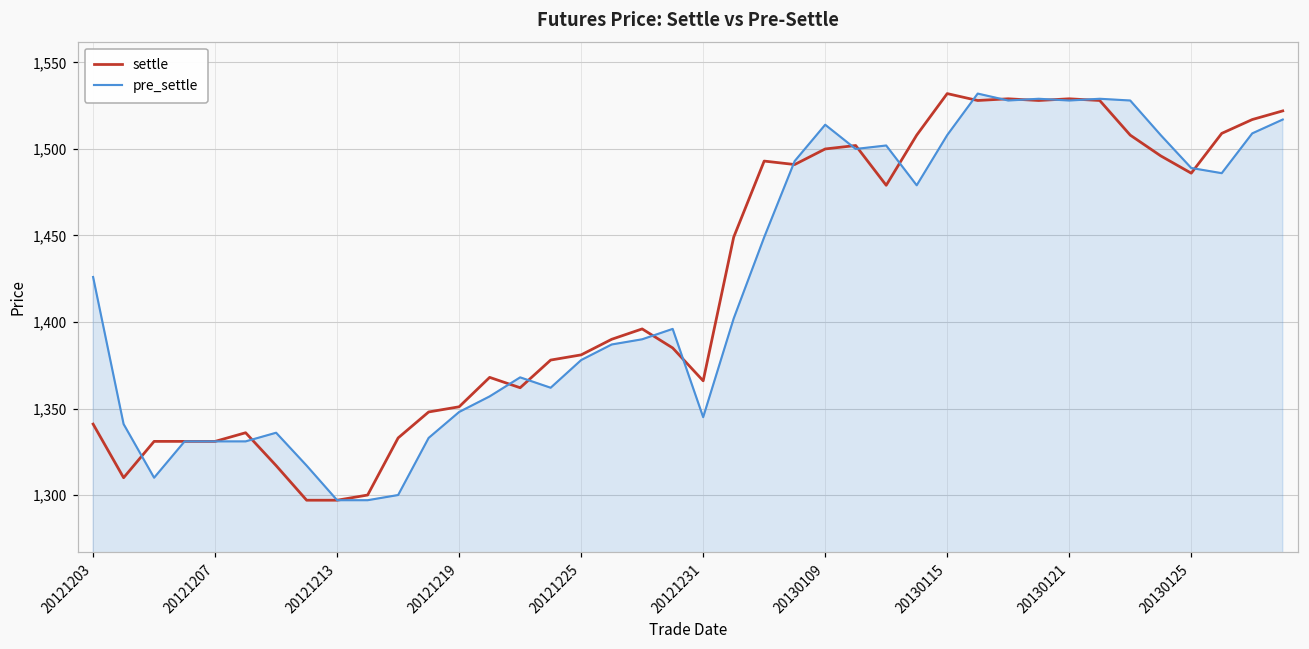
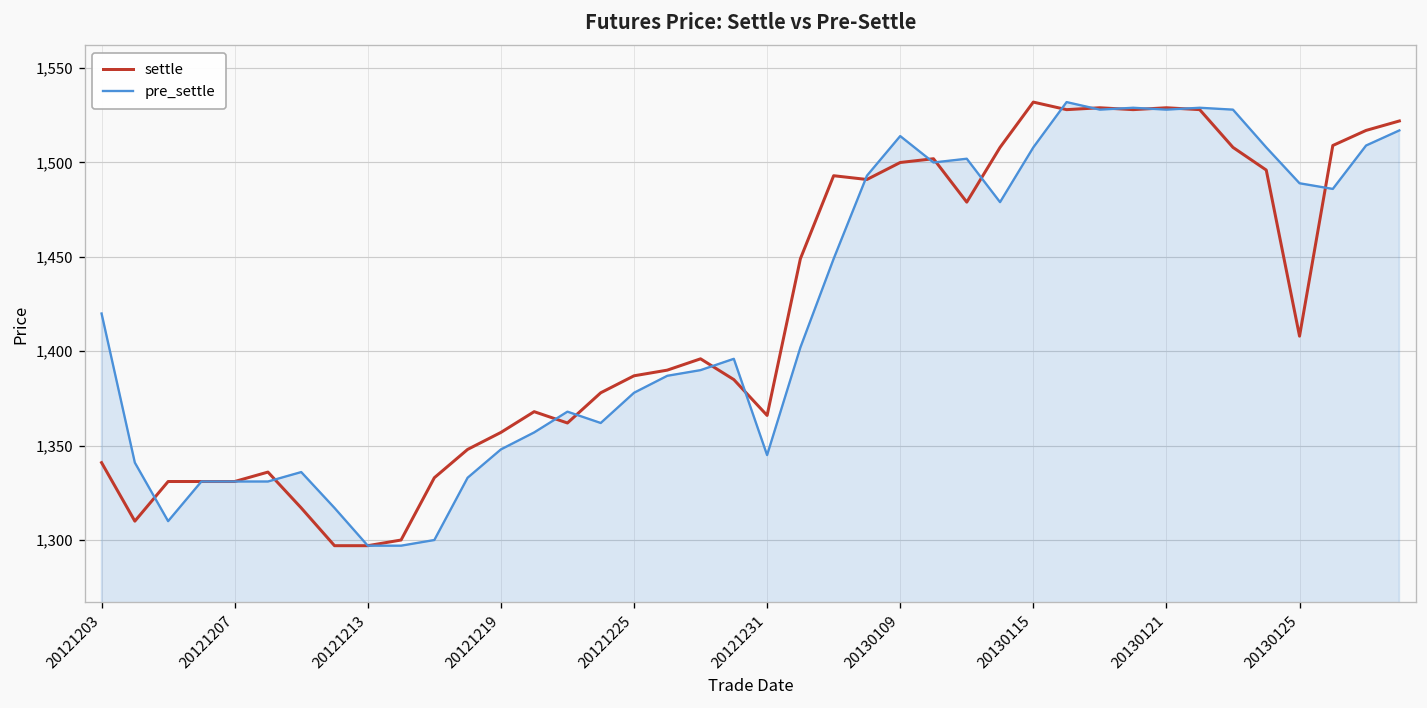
  {
    "settle": {
      "20121203": "1,341",
-     "20121219": "1,351",
-     "20121225": "1,381",
+     "20121219": "1,357",
+     "20121225": "1,387",
      "20121231": "1,366",
      "20130109": "1,500",
      "20130115": "1,532",
-     "20130125": "1,486"
+     "20130125": "1,408"
    },
    "pre_settle": {
-     "20121203": "1,426",
+     "20121203": "1,420",
      "20121219": "1,348",
      "20121225": "1,378",
      "20121231": "1,345",
      "20130109": "1,514",
      "20130115": "1,508",
      "20130125": "1,489"
    }
  }
